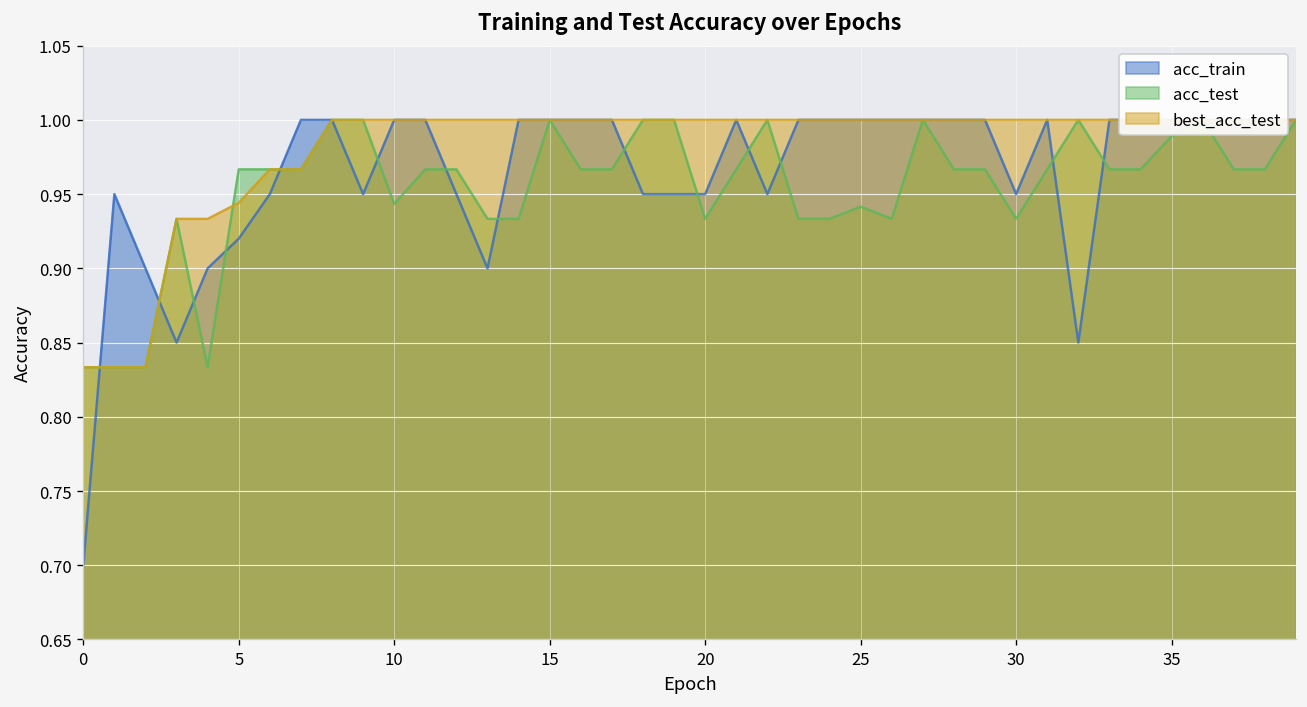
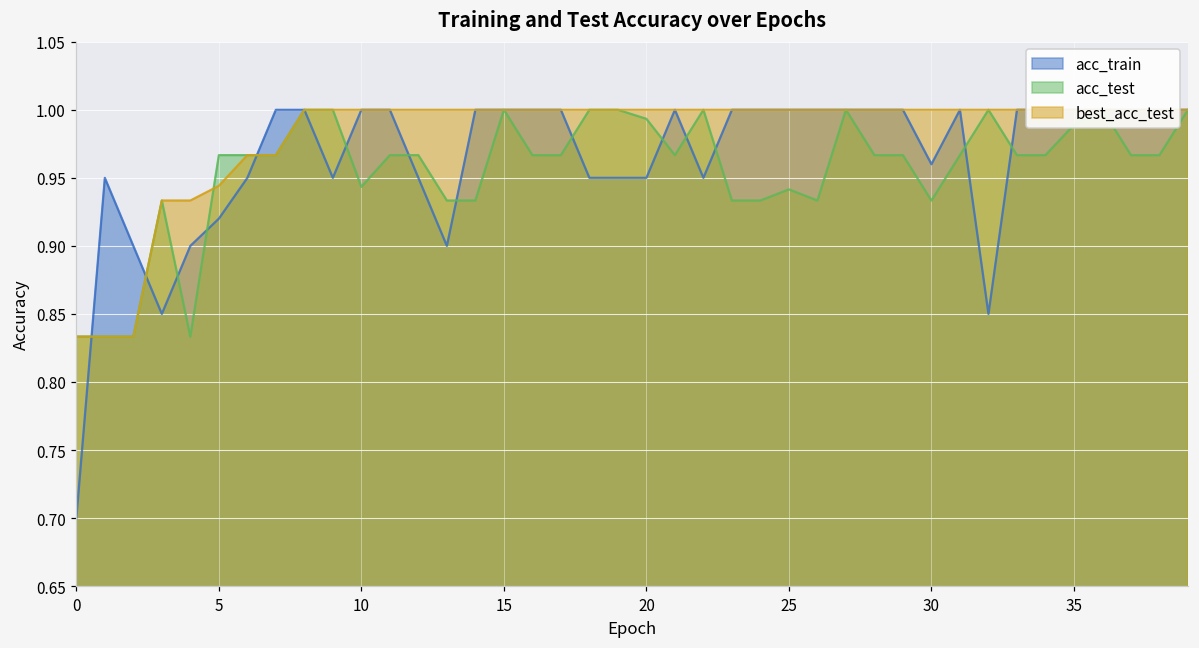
  {
    "acc_train": {
      "0": 0.70,
      "5": 0.92,
      "20": 0.95,
-     "30": 0.95
+     "30": 0.96
    },
    "acc_test": {
      "5": 0.967,
      "10": 0.943,
-     "20": 0.933,
+     "20": 0.993,
      "25": 0.942,
      "30": 0.933,
      "35": 0.989
    },
    "best_acc_test": {
      "5": 0.944,
      "20": 1.000,
      "30": 1.000
    }
  }
